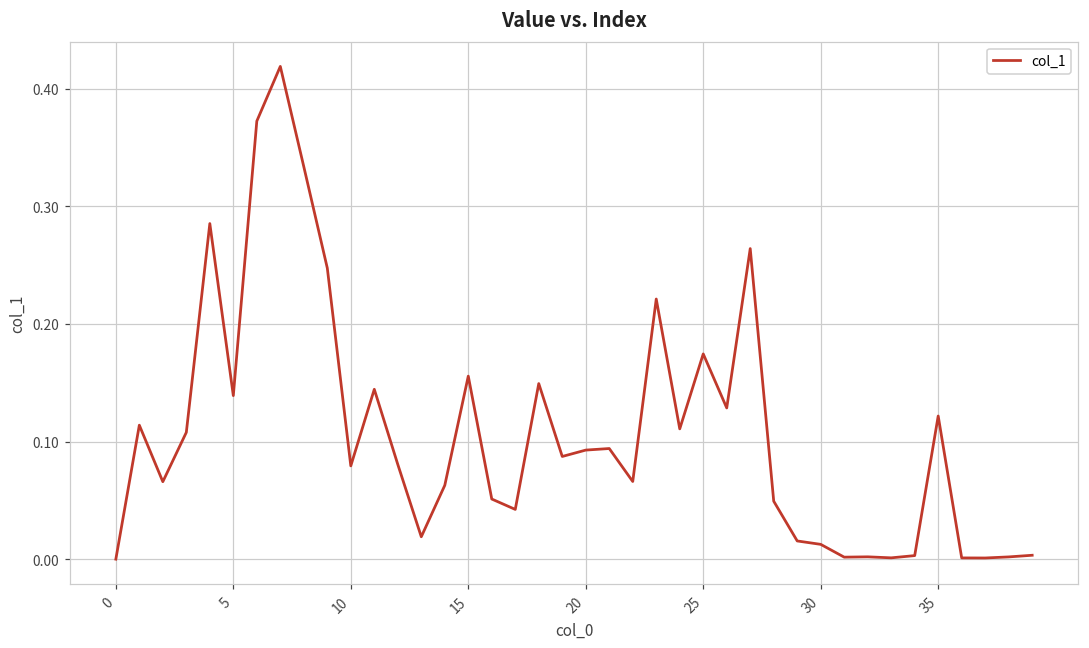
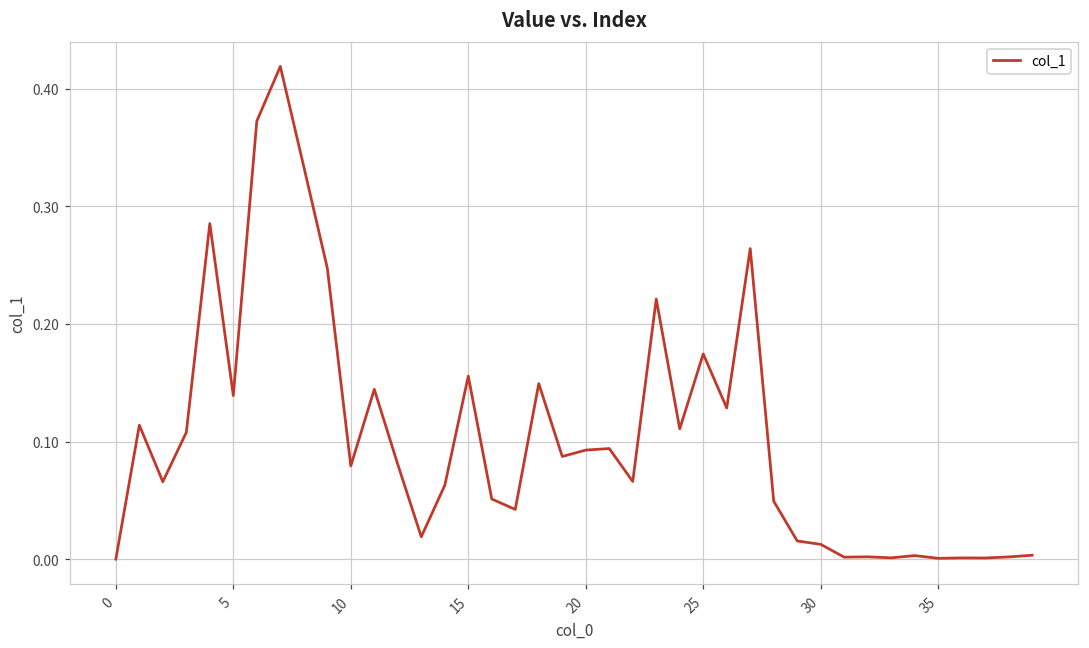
  {
    "0": 0.000,
    "5": 0.139,
    "10": 0.079,
    "15": 0.156,
    "20": 0.093,
    "25": 0.174,
    "30": 0.013,
-   "35": 0.122
+   "35": 0.001
  }
